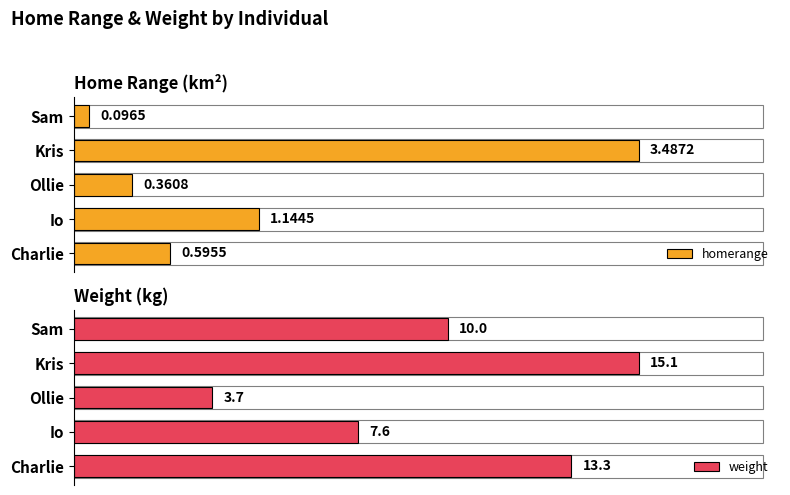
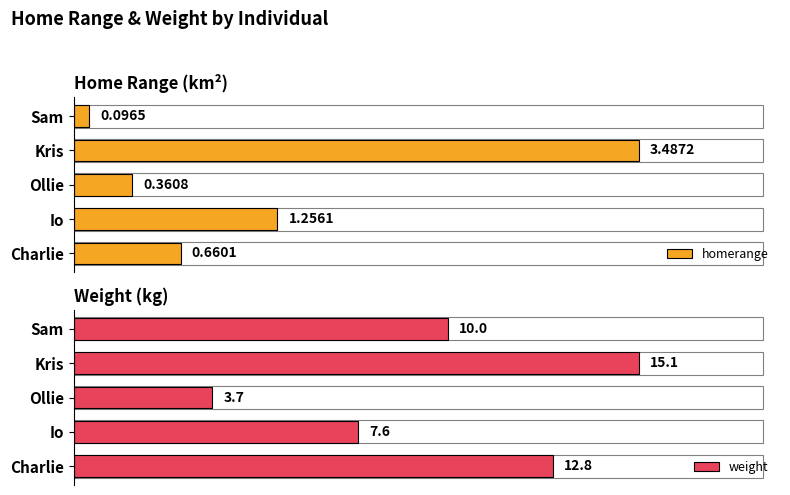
  {
    "Home Range (km²)": {
      "Sam": 0.0965,
      "Kris": 3.4872,
      "Ollie": 0.3608,
-     "Io": 1.1445,
-     "Charlie": 0.5955
+     "Io": 1.2561,
+     "Charlie": 0.6601
    },
    "Weight (kg)": {
      "Sam": 10.0,
      "Kris": 15.1,
      "Ollie": 3.7,
      "Io": 7.6,
-     "Charlie": 13.3
+     "Charlie": 12.8
    }
  }
